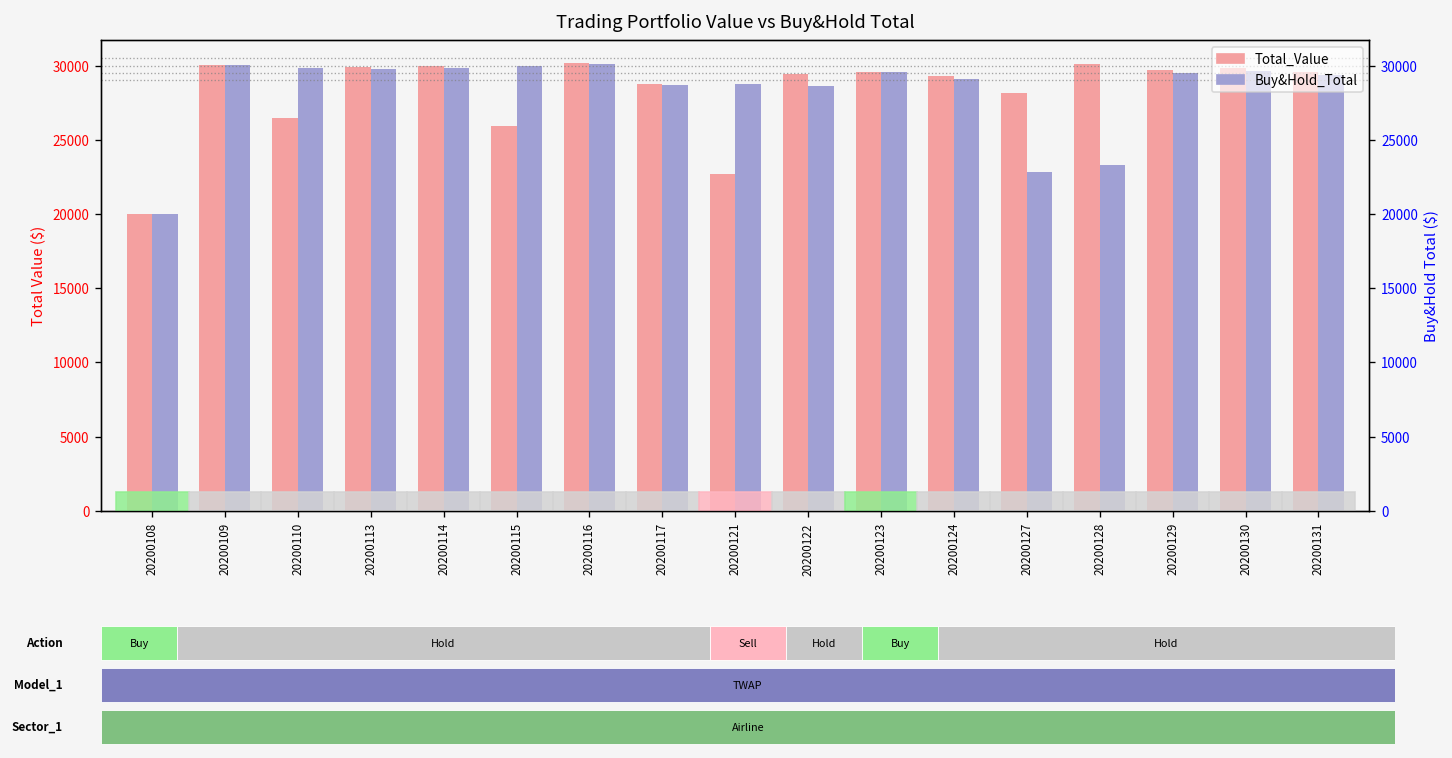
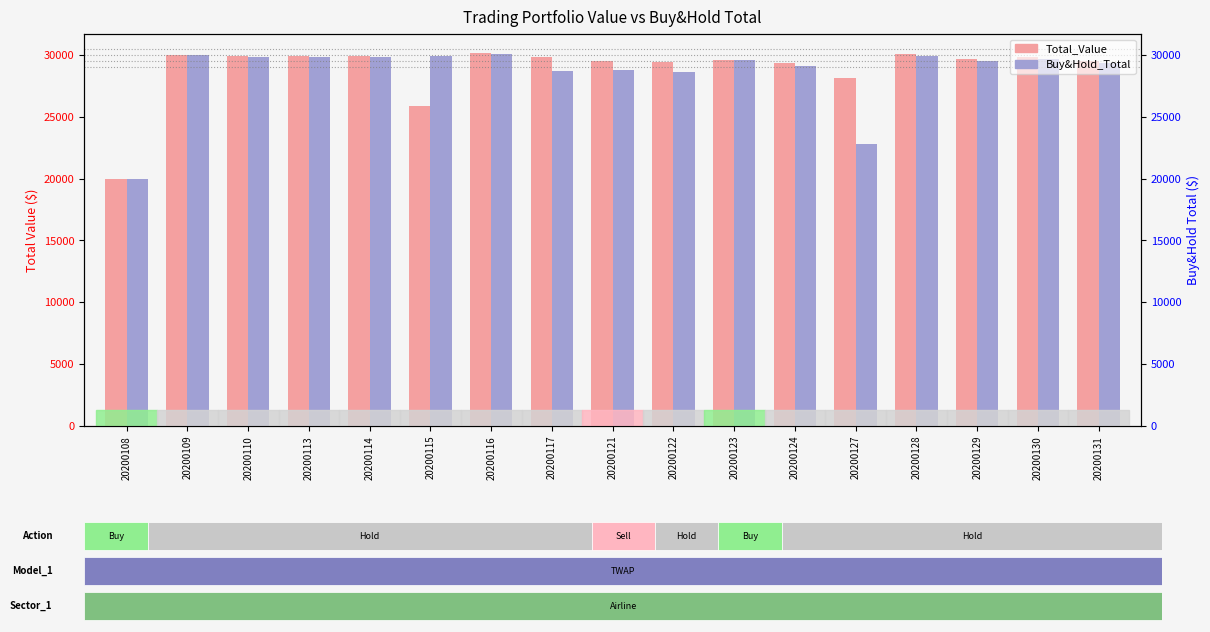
  {
    "Total_Value": {
      "20200108": 20000,
      "20200109": 30000,
-     "20200110": 26500,
+     "20200110": 29900,
      "20200113": 29900,
      "20200114": 29900,
      "20200115": 25900,
      "20200116": 30200,
-     "20200117": 28800,
-     "20200121": 22700,
+     "20200117": 29800,
+     "20200121": 29500,
      "20200122": 29400,
      "20200123": 29600,
      "20200124": 29300,
      "20200127": 28100,
      "20200128": 30100,
      "20200129": 29700
    },
    "Buy&Hold_Total": {
      "20200108": 20000,
      "20200109": 30000,
      "20200110": 29800,
      "20200113": 29800,
      "20200114": 29900,
      "20200115": 29900,
      "20200116": 30100,
      "20200117": 28700,
      "20200121": 28800,
      "20200122": 28600,
      "20200123": 29600,
      "20200124": 29100,
      "20200127": 22800,
-     "20200128": 23300,
+     "20200128": 29900,
      "20200129": 29500
    }
  }
